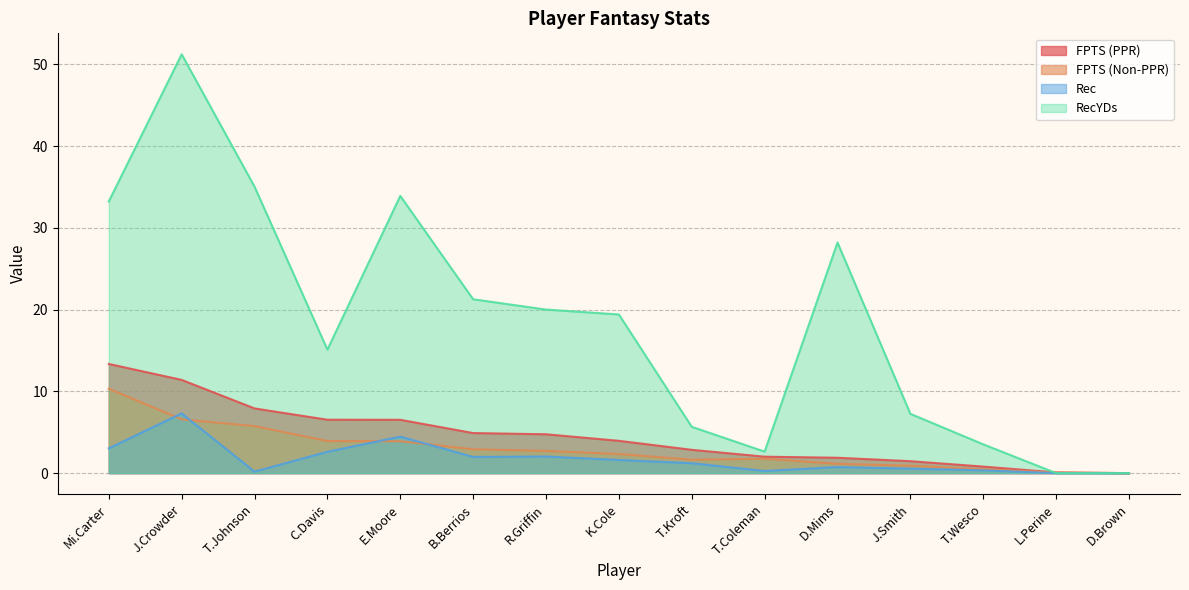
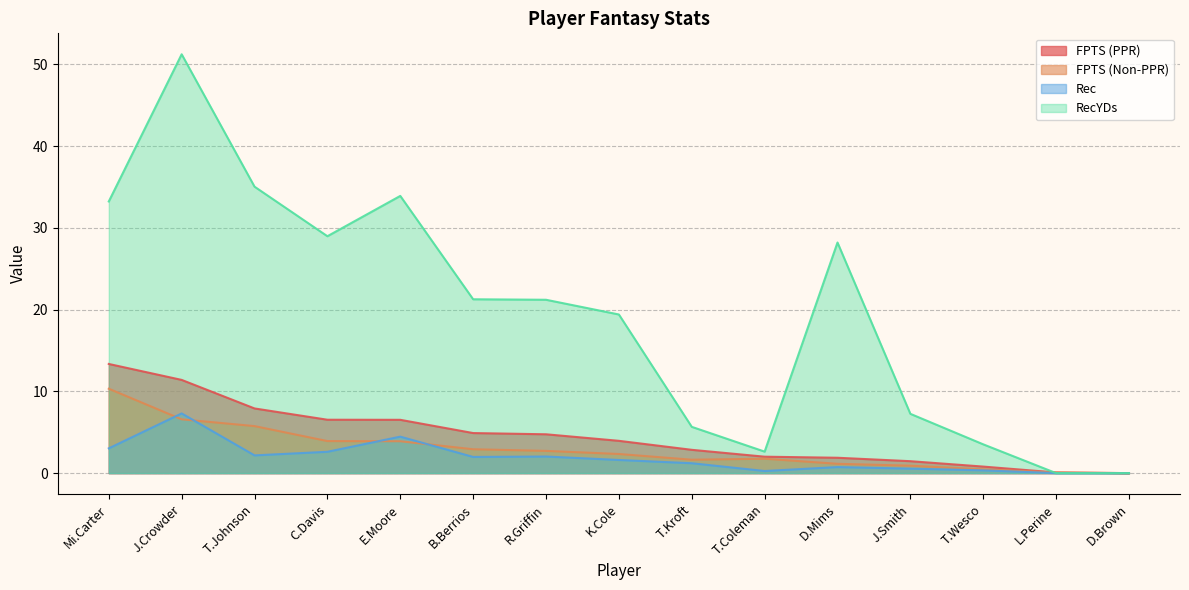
  {
    "Rec": {
      "Mi.Carter": 3,
      "J.Crowder": 7,
-     "T.Johnson": 0,
+     "T.Johnson": 2,
      "C.Davis": 3,
      "E.Moore": 4,
      "B.Berrios": 2,
      "R.Griffin": 2,
      "K.Cole": 2,
      "T.Kroft": 1,
      "T.Coleman": 0,
      "D.Mims": 1,
      "J.Smith": 1
    },
    "RecYDs": {
      "Mi.Carter": 33,
      "J.Crowder": 51,
      "T.Johnson": 35,
-     "C.Davis": 15,
+     "C.Davis": 29,
      "E.Moore": 34,
      "B.Berrios": 21,
-     "R.Griffin": 20,
+     "R.Griffin": 21,
      "K.Cole": 19,
      "T.Kroft": 6,
      "T.Coleman": 3,
      "D.Mims": 28,
      "J.Smith": 7,
      "T.Wesco": 4
    }
  }
